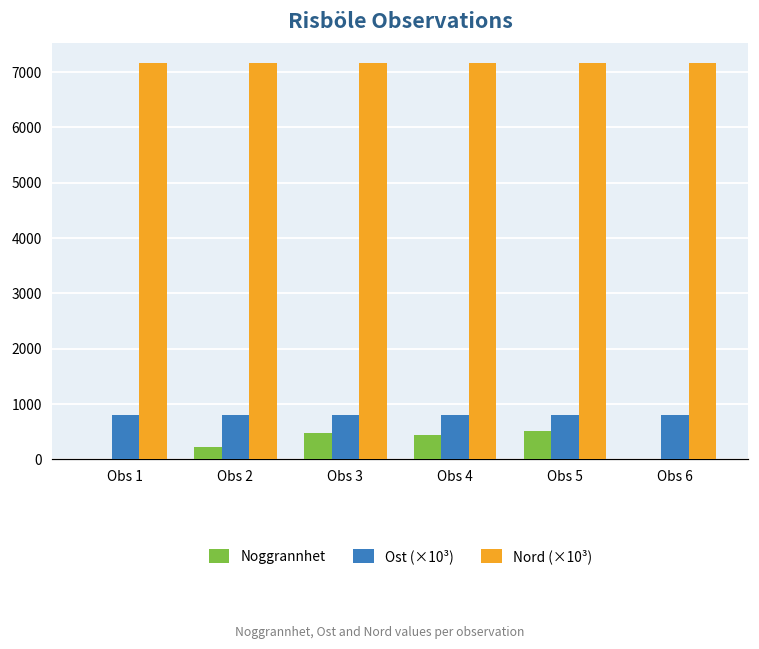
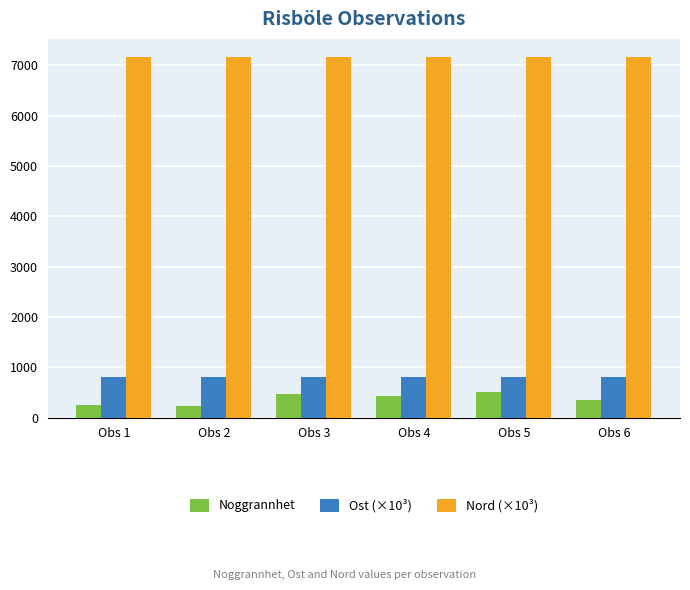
  {
    "Noggrannhet": {
-     "Obs 1": 0,
+     "Obs 1": 200,
      "Obs 2": 200,
      "Obs 3": 500,
      "Obs 4": 400,
      "Obs 5": 500,
-     "Obs 6": 0
+     "Obs 6": 400
    },
    "Ost (×10³)": {
      "Obs 1": 800,
      "Obs 2": 800,
      "Obs 3": 800,
      "Obs 4": 800,
      "Obs 5": 800,
      "Obs 6": 800
    },
    "Nord (×10³)": {
      "Obs 1": 7200,
      "Obs 2": 7200,
      "Obs 3": 7200,
      "Obs 4": 7200,
      "Obs 5": 7200,
      "Obs 6": 7200
    }
  }
